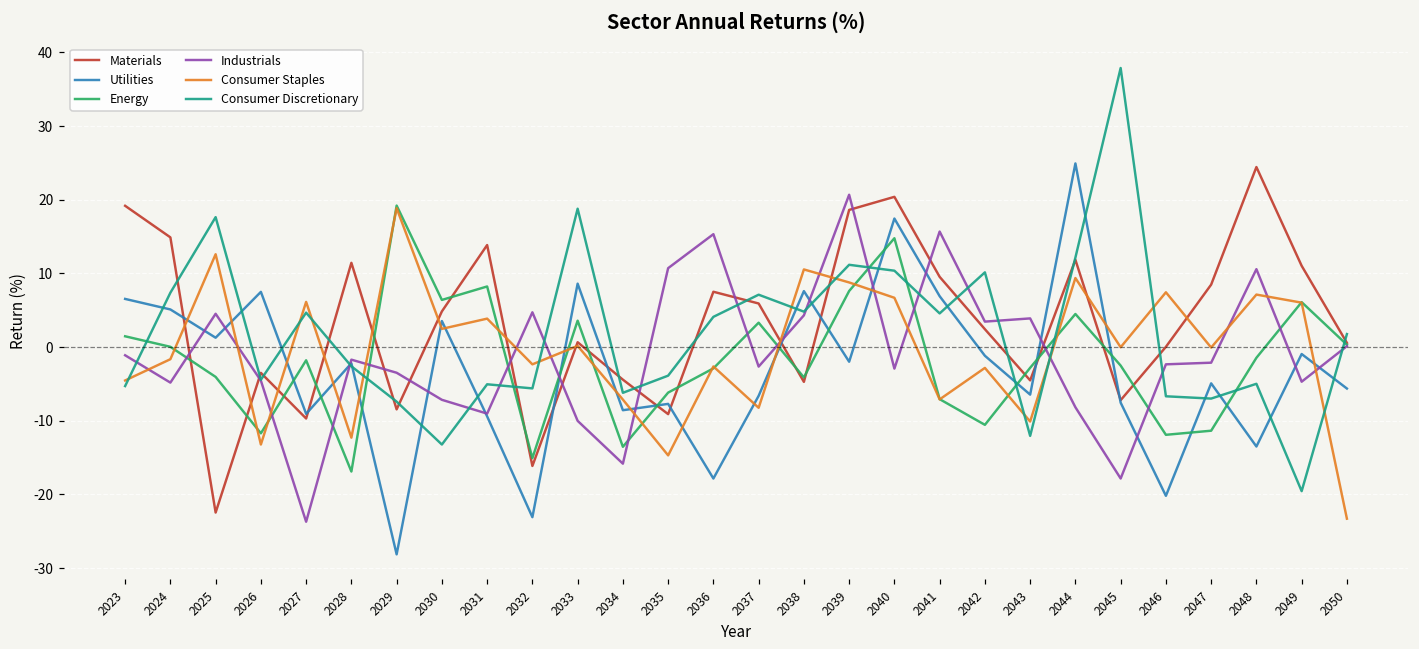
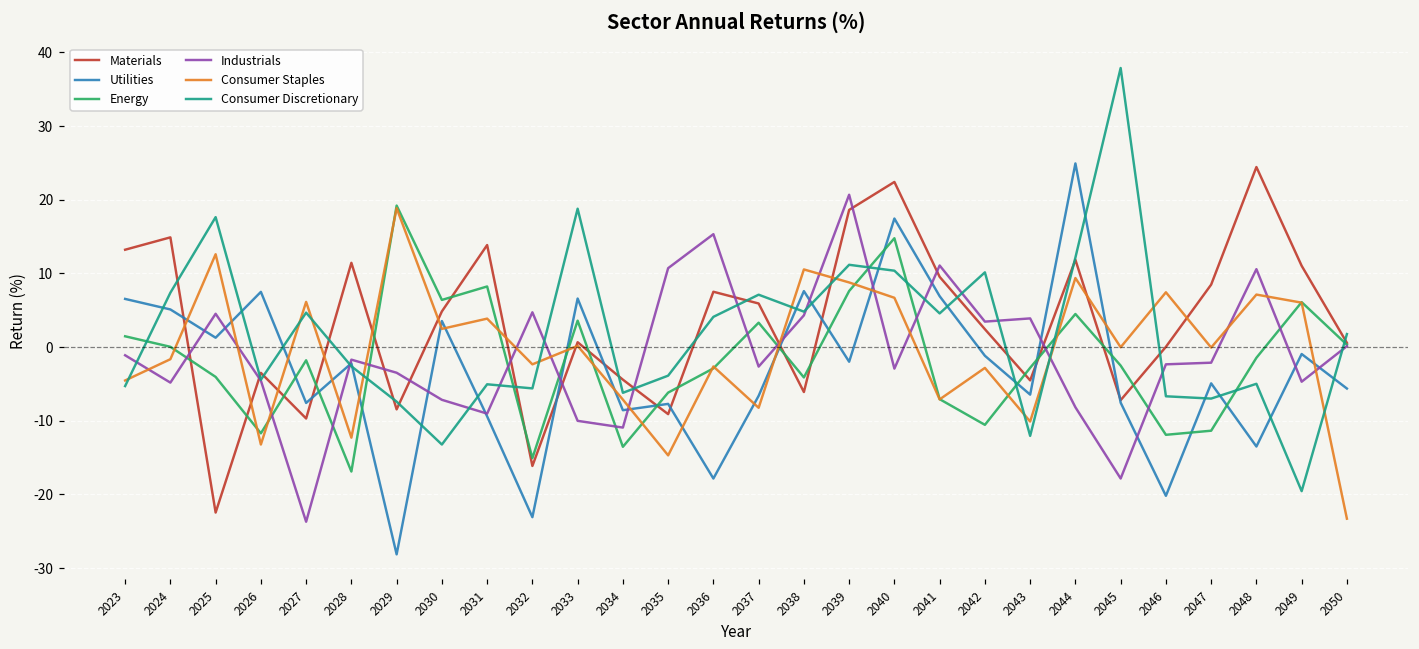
  {
    "Materials": {
-     "2023": 19,
+     "2023": 13,
      "2024": 15,
      "2025": -22,
      "2026": -3,
      "2027": -10,
      "2028": 11,
      "2029": -8,
      "2030": 5,
      "2031": 14,
      "2032": -16,
      "2033": 1,
      "2034": -4,
      "2035": -9,
      "2036": 8,
      "2037": 6,
-     "2038": -5,
+     "2038": -6,
      "2039": 19,
-     "2040": 20,
+     "2040": 22,
      "2041": 10,
      "2042": 2,
      "2043": -5,
      "2046": 0,
      "2047": 8,
      "2048": 24,
      "2049": 11
    },
    "Utilities": {
      "2023": 7,
      "2024": 5,
      "2025": 1,
      "2026": 8,
-     "2027": -9,
+     "2027": -8,
      "2028": -2,
      "2029": -28,
      "2030": 4,
      "2032": -23,
-     "2033": 9,
+     "2033": 7,
      "2034": -9,
      "2035": -8,
      "2036": -18,
      "2037": -7,
      "2038": 8,
      "2039": -2,
      "2040": 17,
      "2041": 7,
      "2042": -1,
      "2043": -6,
      "2044": 25,
      "2046": -20,
      "2047": -5,
      "2048": -13,
      "2049": -1,
      "2050": -6
    },
    "Industrials": {
      "2023": -1,
      "2024": -5,
      "2025": 5,
      "2027": -24,
      "2028": -2,
      "2029": -3,
      "2030": -7,
      "2032": 5,
      "2033": -10,
-     "2034": -16,
+     "2034": -11,
      "2035": 11,
      "2036": 15,
      "2037": -3,
      "2038": 4,
      "2039": 21,
      "2040": -3,
-     "2041": 16,
+     "2041": 11,
      "2042": 3,
      "2043": 4,
      "2044": -8,
      "2045": -18,
      "2046": -2,
      "2047": -2,
      "2048": 11,
      "2049": -5
    },
    "Consumer Staples": {
      "2023": -5,
      "2024": -2,
      "2025": 13,
      "2026": -13,
      "2027": 6,
      "2028": -12,
      "2030": 2,
      "2031": 4,
      "2032": -2,
      "2033": 0,
      "2034": -7,
      "2035": -15,
      "2037": -8,
      "2038": 11,
      "2039": 9,
      "2040": 7,
      "2042": -3,
      "2043": -10,
      "2044": 9,
      "2045": 0,
      "2046": 7,
      "2047": 0,
      "2048": 7,
      "2050": -23
    }
  }
